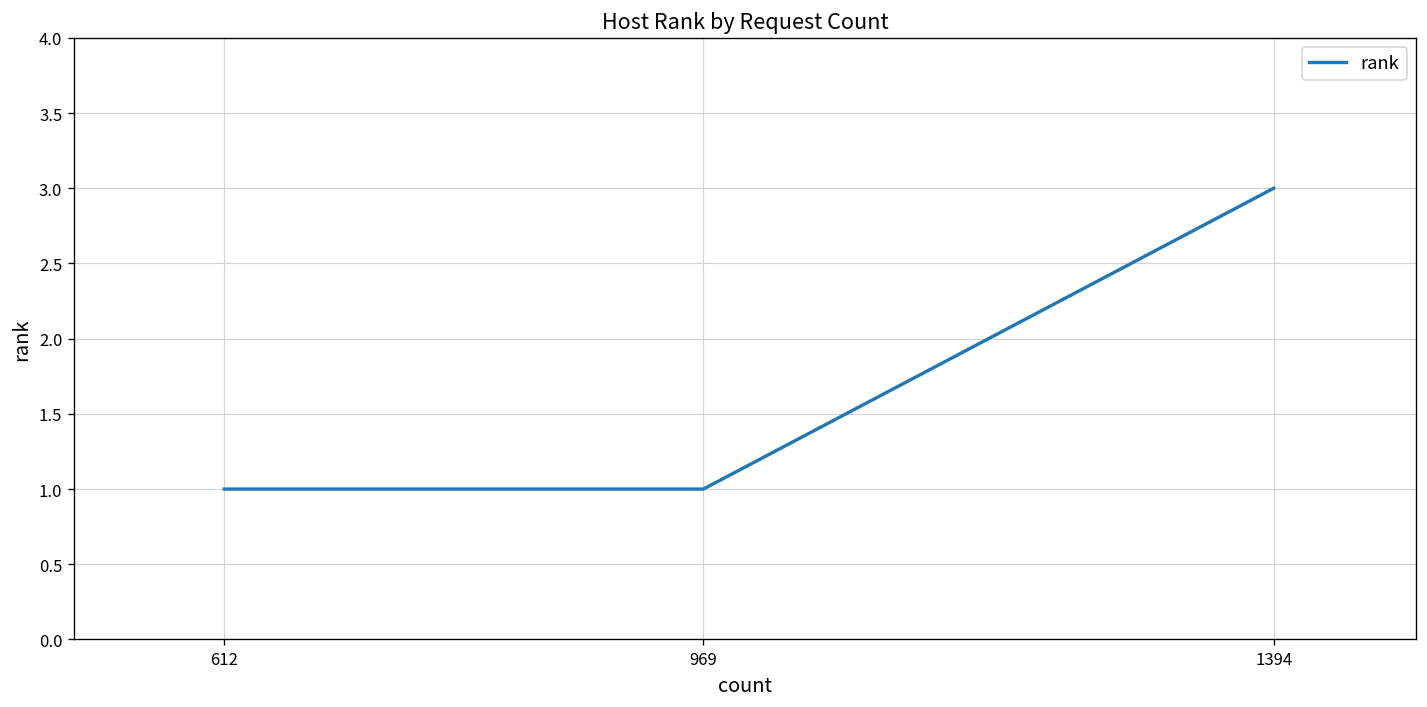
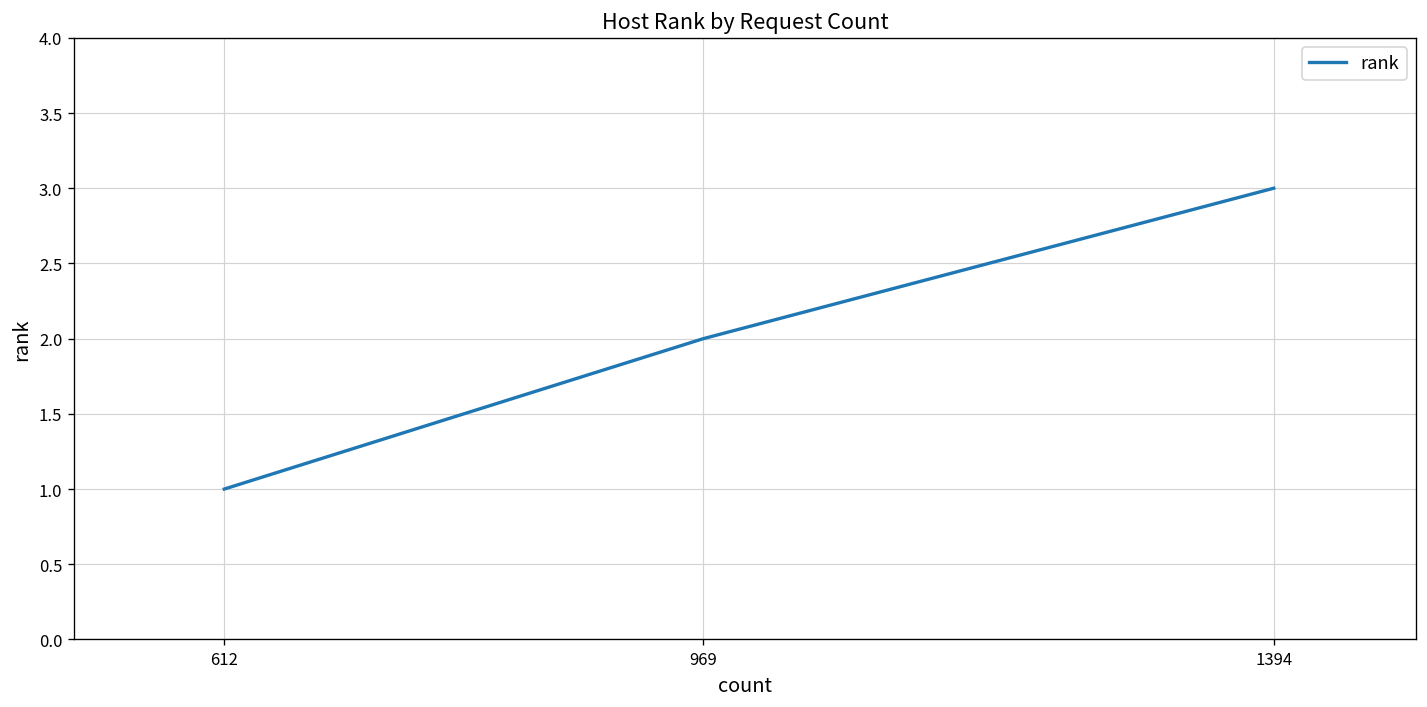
  {
    "612": 1,
-   "969": 1,
+   "969": 2,
    "1394": 3
  }
